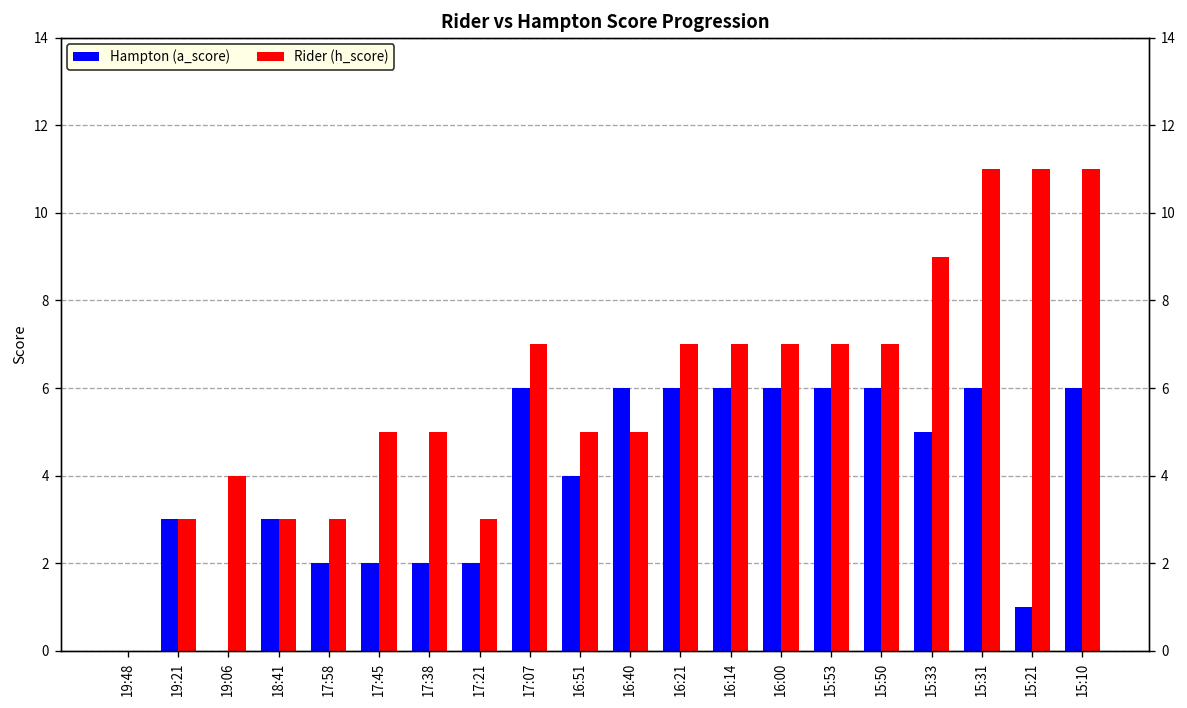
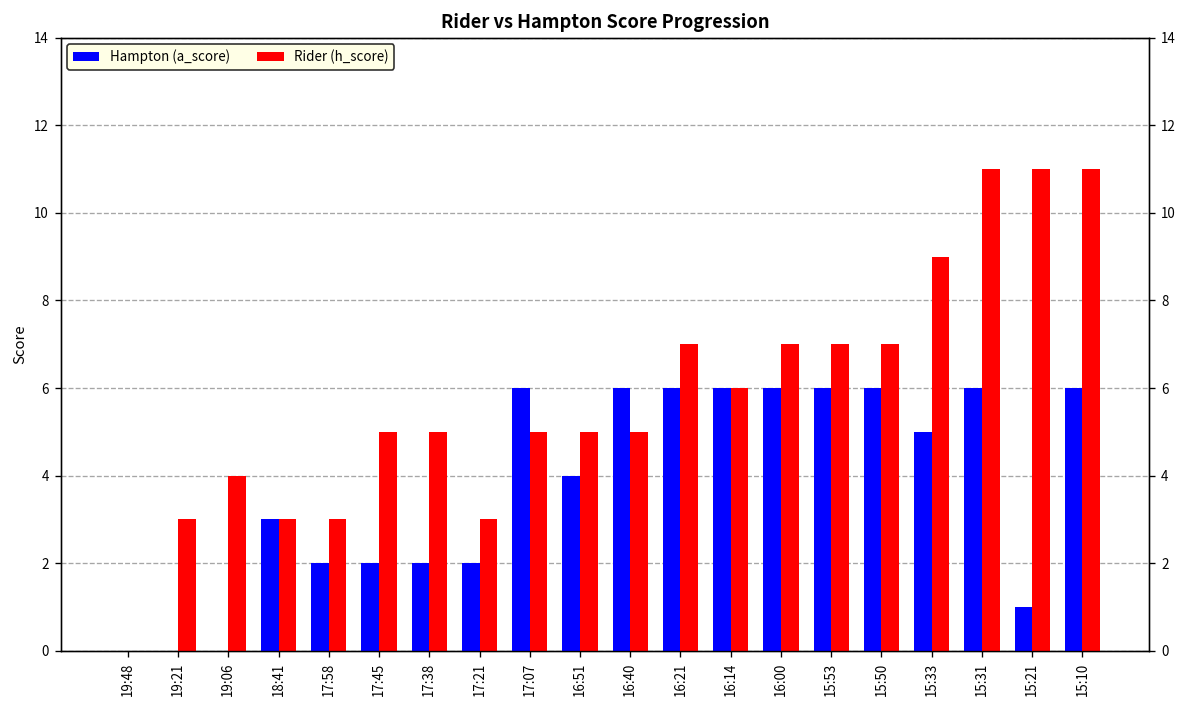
  {
    "Hampton (a_score)": {
      "19:48": 0,
-     "19:21": 3,
+     "19:21": 0,
      "19:06": 0,
      "18:41": 3,
      "17:58": 2,
      "17:45": 2,
      "17:38": 2,
      "17:21": 2,
      "17:07": 6,
      "16:51": 4,
      "16:40": 6,
      "16:21": 6,
      "16:14": 6,
      "16:00": 6,
      "15:53": 6,
      "15:50": 6,
      "15:33": 5,
      "15:31": 6,
      "15:21": 1,
      "15:10": 6
    },
    "Rider (h_score)": {
      "19:48": 0,
      "19:21": 3,
      "19:06": 4,
      "18:41": 3,
      "17:58": 3,
      "17:45": 5,
      "17:38": 5,
      "17:21": 3,
-     "17:07": 7,
+     "17:07": 5,
      "16:51": 5,
      "16:40": 5,
      "16:21": 7,
-     "16:14": 7,
+     "16:14": 6,
      "16:00": 7,
      "15:53": 7,
      "15:50": 7,
      "15:33": 9,
      "15:31": 11,
      "15:21": 11,
      "15:10": 11
    }
  }
